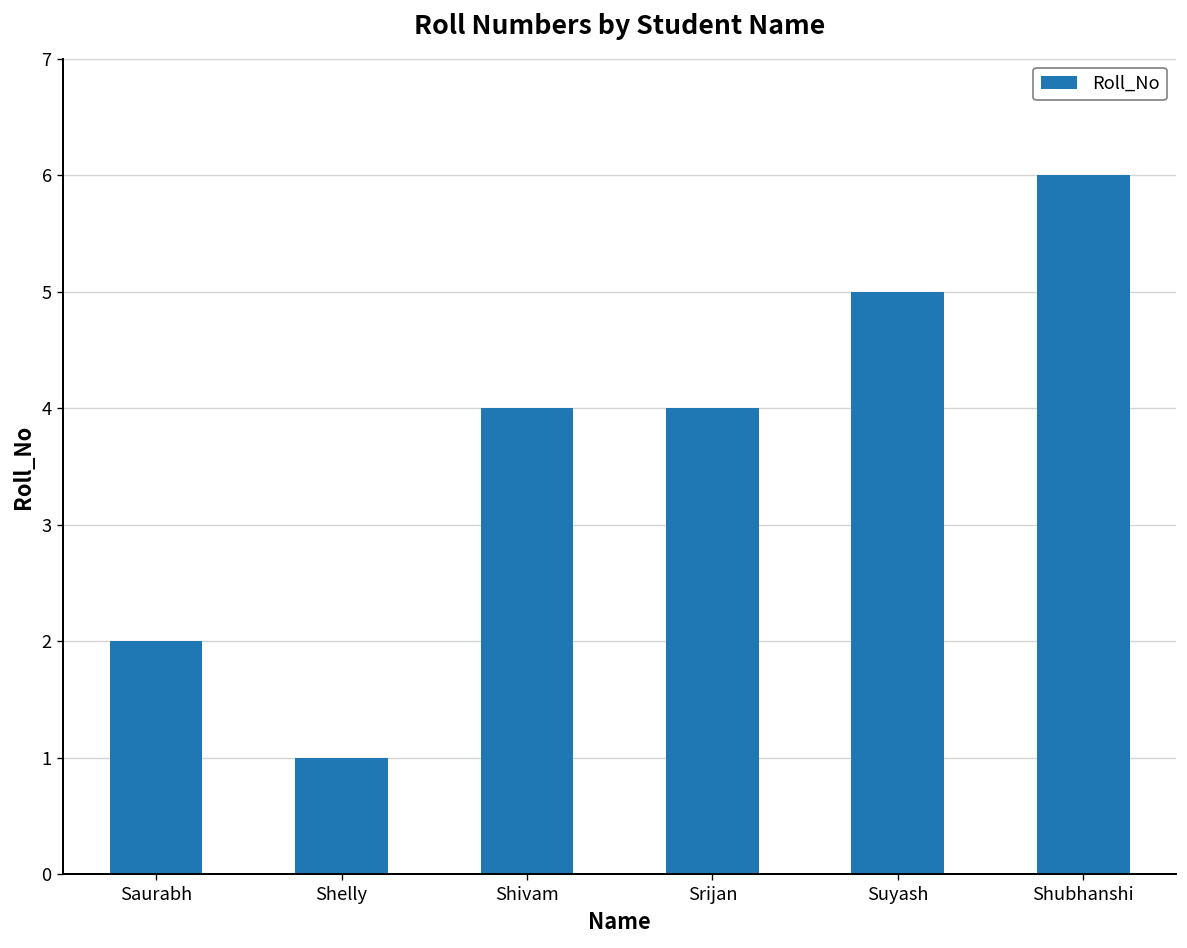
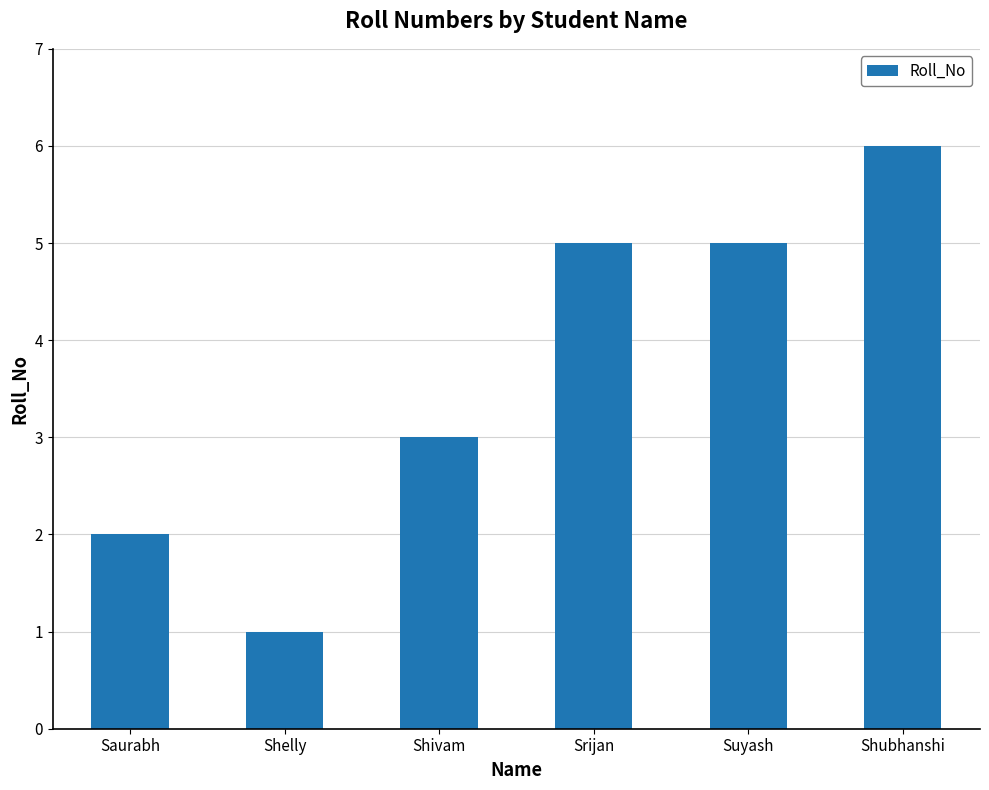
  {
    "Saurabh": 2,
    "Shelly": 1,
-   "Shivam": 4,
-   "Srijan": 4,
+   "Shivam": 3,
+   "Srijan": 5,
    "Suyash": 5,
    "Shubhanshi": 6
  }
